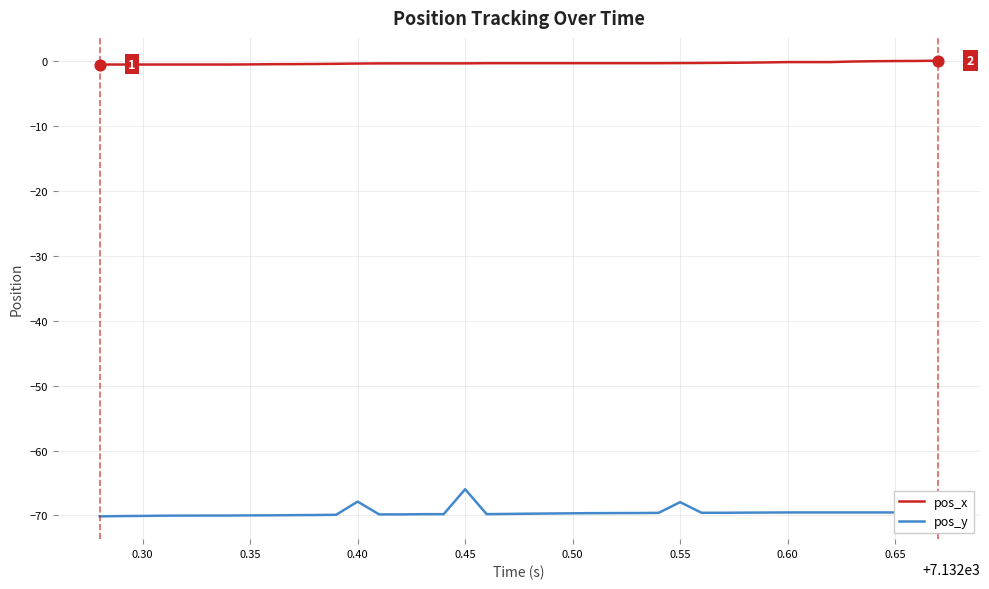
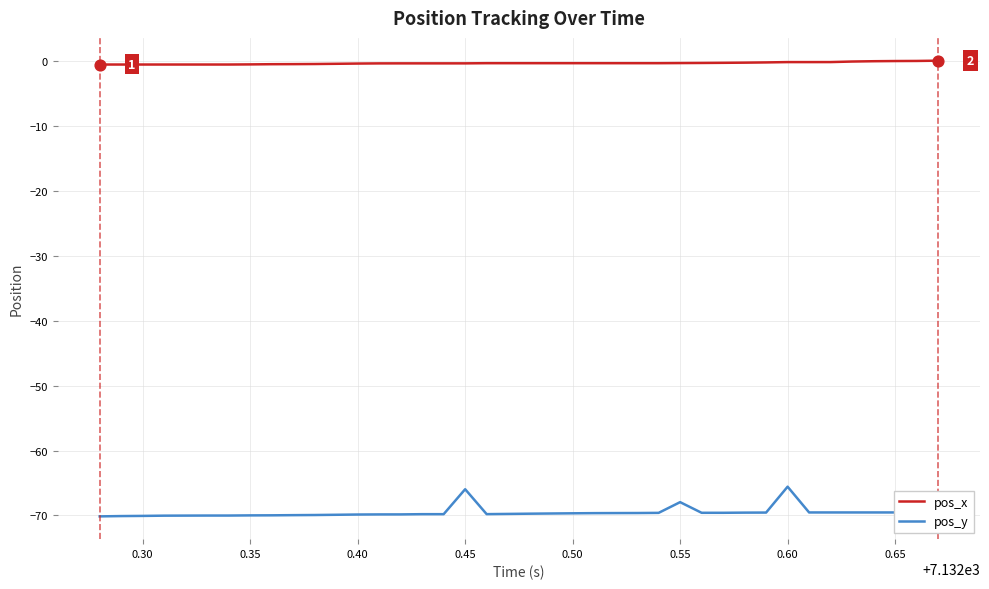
  {
    "pos_y": {
      "0.30": -70,
      "0.35": -70,
-     "0.40": -68,
+     "0.40": -70,
      "0.45": -66,
      "0.50": -70,
      "0.55": -68,
-     "0.60": -70
+     "0.60": -66
    }
  }
